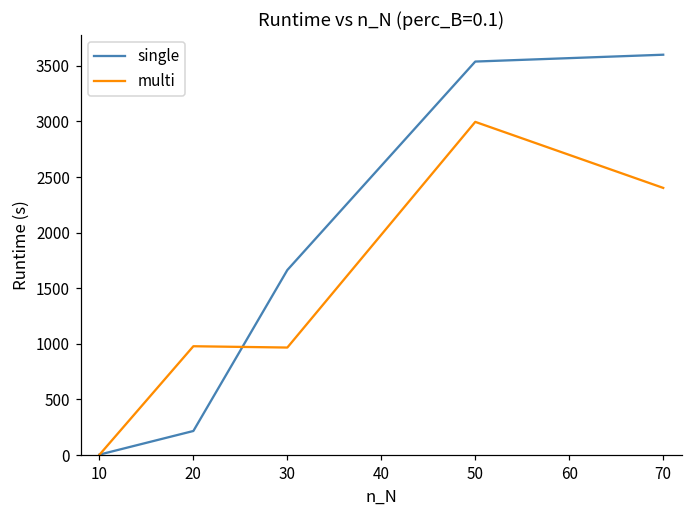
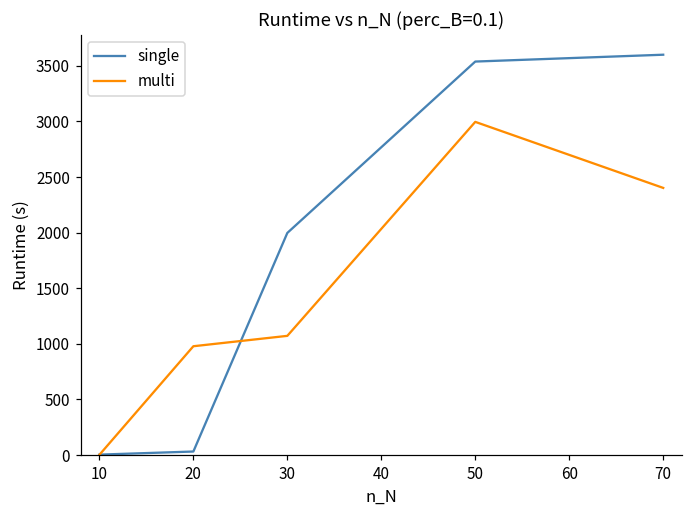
  {
    "single": {
-     "20": 220,
-     "30": 1660,
+     "20": 30,
+     "30": 2000,
      "50": 3540,
      "70": 3600
    },
    "multi": {
      "20": 980,
-     "30": 970,
+     "30": 1070,
      "50": 3000,
      "70": 2400
    }
  }
